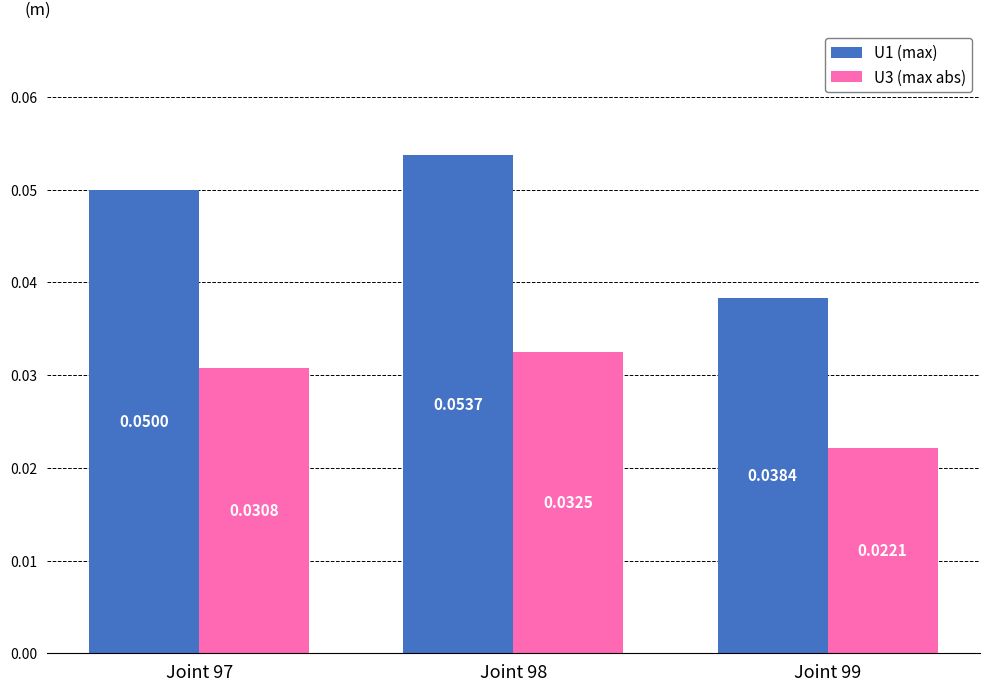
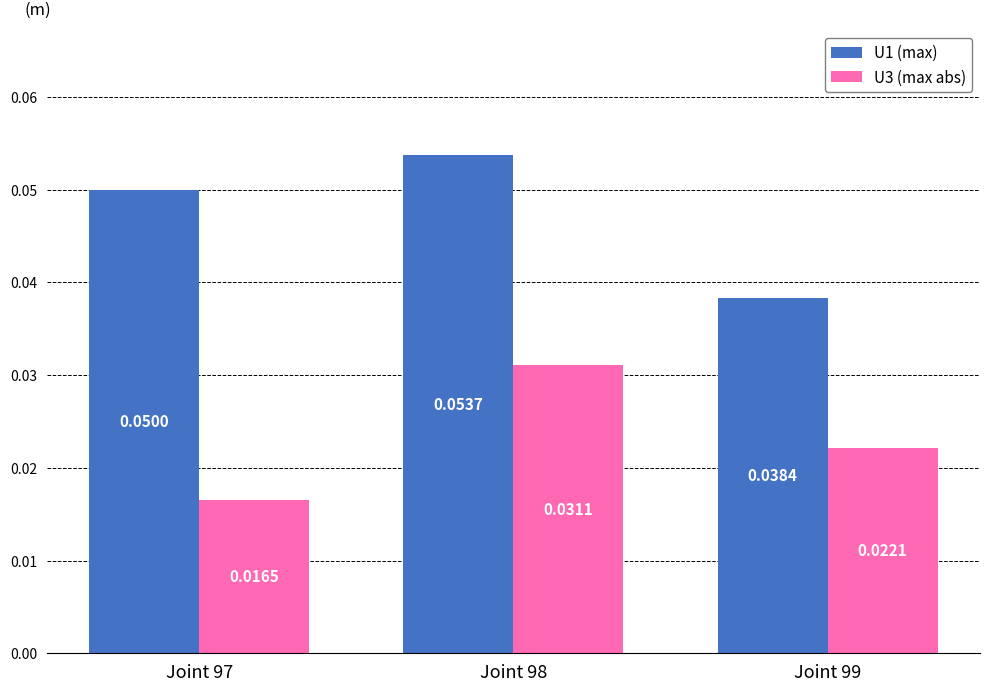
  {
    "U1 (max)": {
      "Joint 97": 0.0500,
      "Joint 98": 0.0537,
      "Joint 99": 0.0384
    },
    "U3 (max abs)": {
-     "Joint 97": 0.0308,
-     "Joint 98": 0.0325,
+     "Joint 97": 0.0165,
+     "Joint 98": 0.0311,
      "Joint 99": 0.0221
    }
  }
